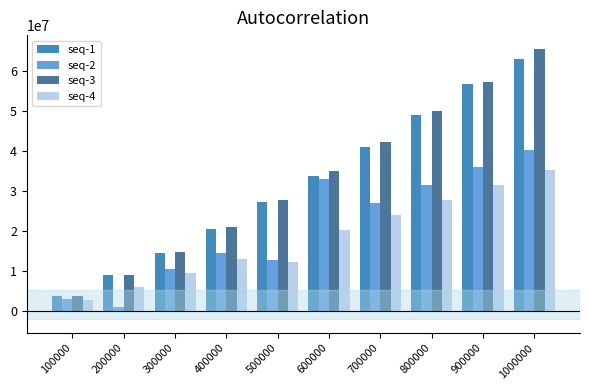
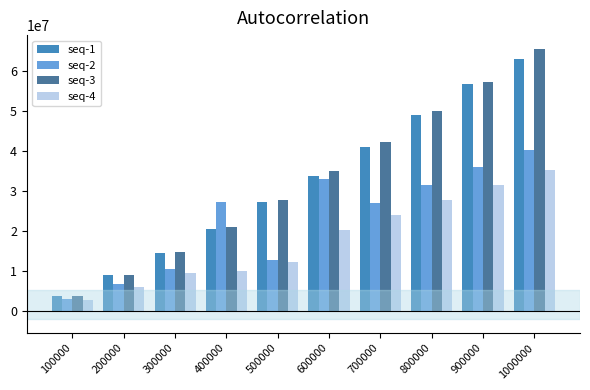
  {
    "seq-2": {
      "100000": 3000000,
-     "200000": 1000000,
+     "200000": 7000000,
      "300000": 11000000,
-     "400000": 15000000,
+     "400000": 27000000,
      "500000": 13000000,
      "600000": 33000000,
      "700000": 27000000,
      "800000": 32000000,
      "900000": 36000000,
      "1000000": 40000000
    },
    "seq-4": {
      "100000": 3000000,
      "200000": 6000000,
      "300000": 10000000,
-     "400000": 13000000,
+     "400000": 10000000,
      "500000": 12000000,
      "600000": 20000000,
      "700000": 24000000,
      "800000": 28000000,
      "900000": 32000000,
      "1000000": 35000000
    }
  }
